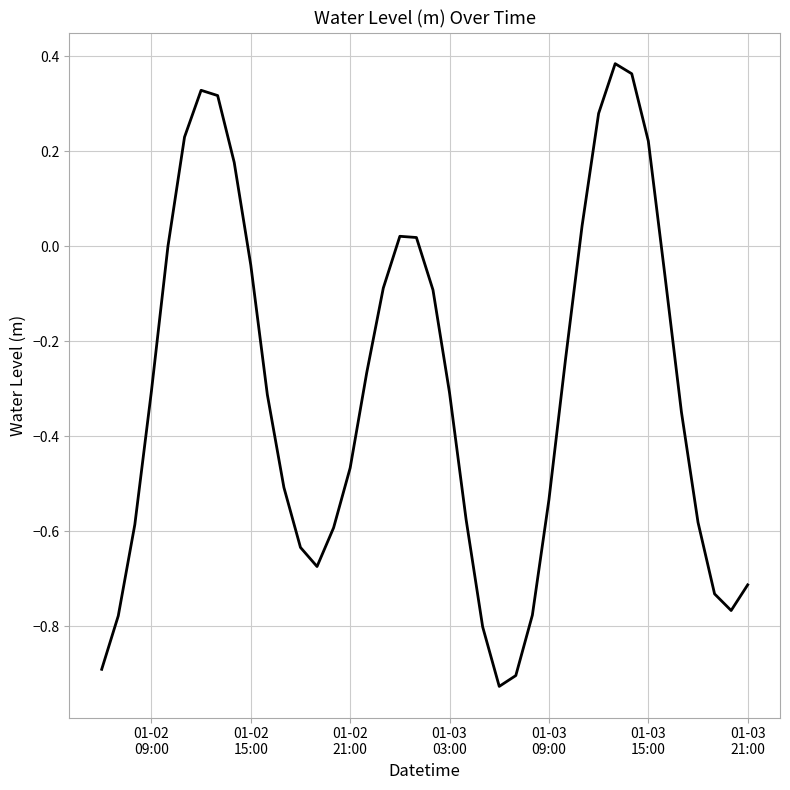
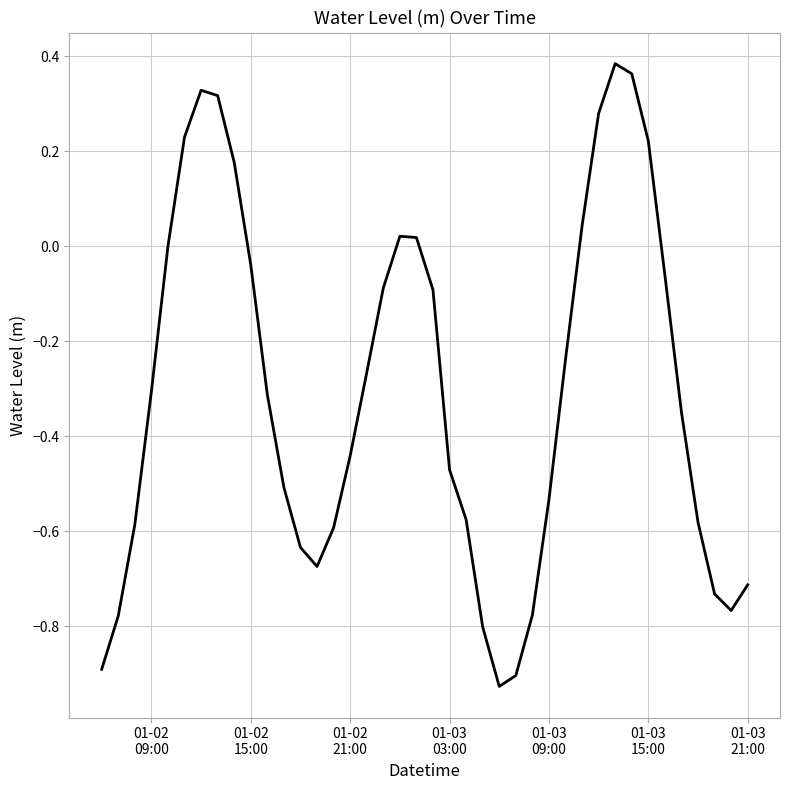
  {
    "01-02 09:00": -0.31,
    "01-02 15:00": -0.04,
-   "01-02 21:00": -0.47,
-   "01-03 03:00": -0.31,
+   "01-02 21:00": -0.44,
+   "01-03 03:00": -0.47,
    "01-03 09:00": -0.53,
    "01-03 15:00": 0.22,
    "01-03 21:00": -0.71
  }
